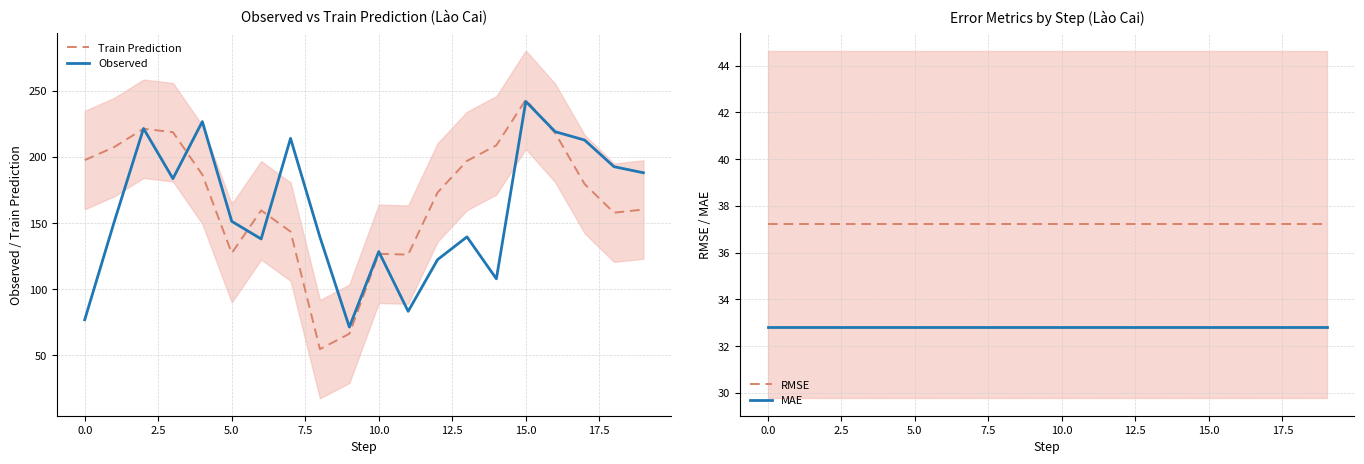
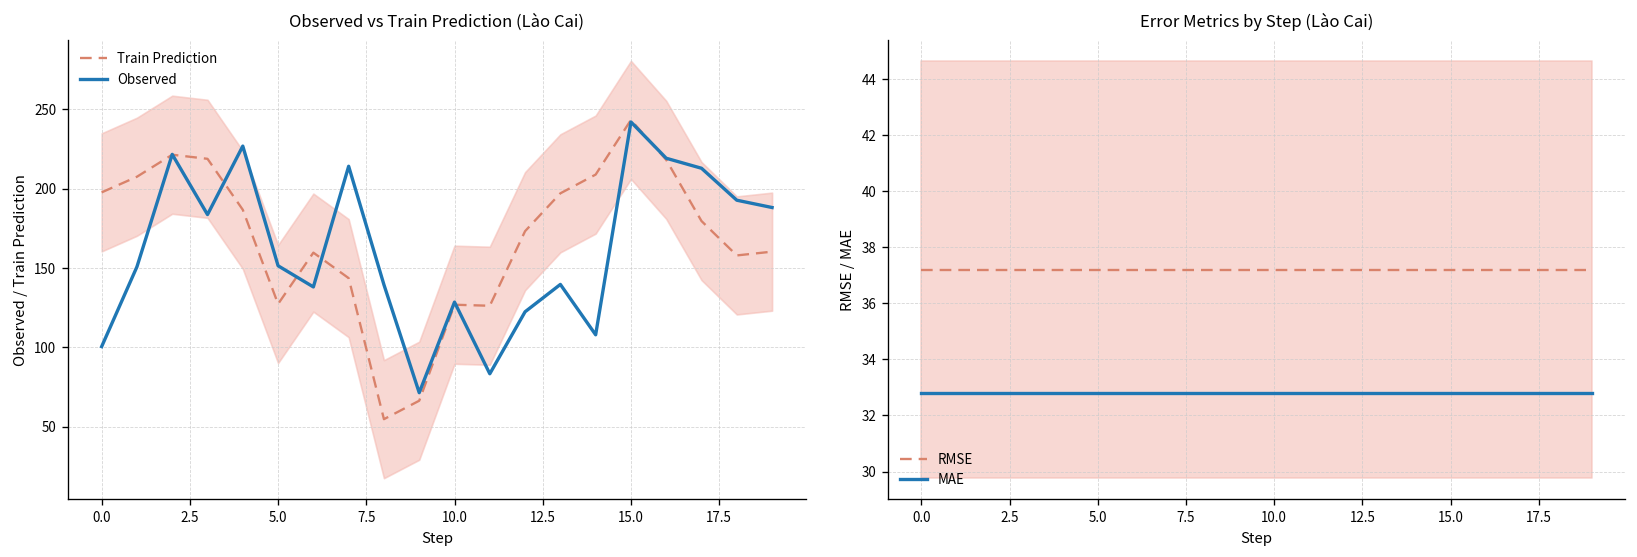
  {
    "Observed vs Train Prediction (Lào Cai)": {
      "Train Prediction": {
        "0.0": 198,
        "5.0": 127
      },
      "Observed": {
-       "0.0": 77,
+       "0.0": 100,
        "5.0": 151
      }
    },
    "Error Metrics by Step (Lào Cai)": {
      "RMSE": {
        "0.0": 37.2,
        "5.0": 37.2,
        "10.0": 37.2,
        "15.0": 37.2
      },
      "MAE": {
        "0.0": 32.8,
        "5.0": 32.8,
        "10.0": 32.8,
        "15.0": 32.8
      }
    }
  }
